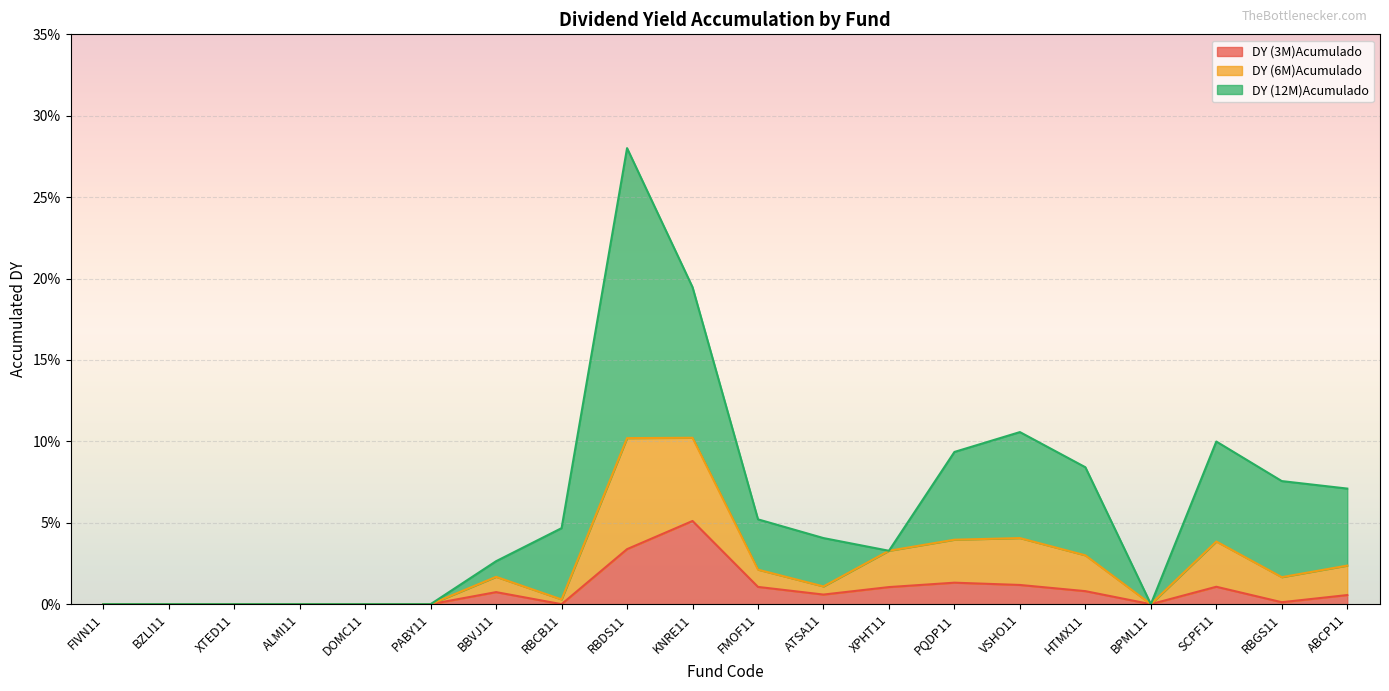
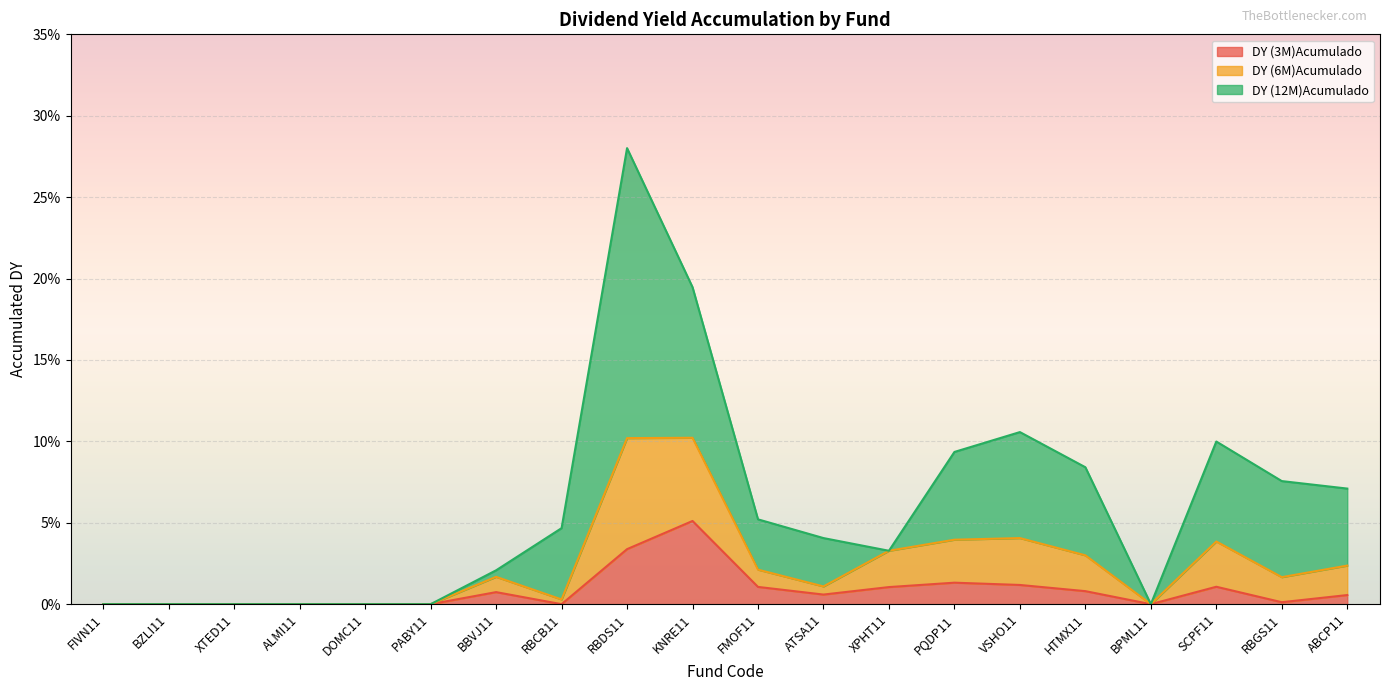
  {
    "DY (3M)Acumulado": {
      "BBVJ11": "0.7%",
      "RBCB11": "0.0%",
      "RBDS11": "3.4%",
      "KNRE11": "5.1%",
      "FMOF11": "1.1%",
      "ATSA11": "0.6%",
      "XPHT11": "1.1%",
      "PQDP11": "1.3%",
      "VSHO11": "1.2%",
      "HTMX11": "0.8%",
      "SCPF11": "1.1%",
      "RBGS11": "0.1%",
      "ABCP11": "0.6%"
    },
    "DY (6M)Acumulado": {
      "BBVJ11": "0.9%",
      "RBCB11": "0.3%",
      "RBDS11": "6.8%",
      "KNRE11": "5.1%",
      "FMOF11": "1.1%",
      "ATSA11": "0.5%",
      "PQDP11": "2.6%",
      "VSHO11": "2.9%",
      "HTMX11": "2.2%",
      "SCPF11": "2.8%",
      "RBGS11": "1.5%",
      "ABCP11": "1.8%"
    },
    "DY (12M)Acumulado": {
-     "BBVJ11": "1.0%",
+     "BBVJ11": "0.4%",
      "RBCB11": "4.4%",
      "RBDS11": "17.8%",
      "KNRE11": "9.2%",
      "FMOF11": "3.1%",
      "ATSA11": "3.0%",
      "PQDP11": "5.4%",
      "VSHO11": "6.5%",
      "HTMX11": "5.4%",
      "SCPF11": "6.1%",
      "RBGS11": "5.9%",
      "ABCP11": "4.7%"
    }
  }
